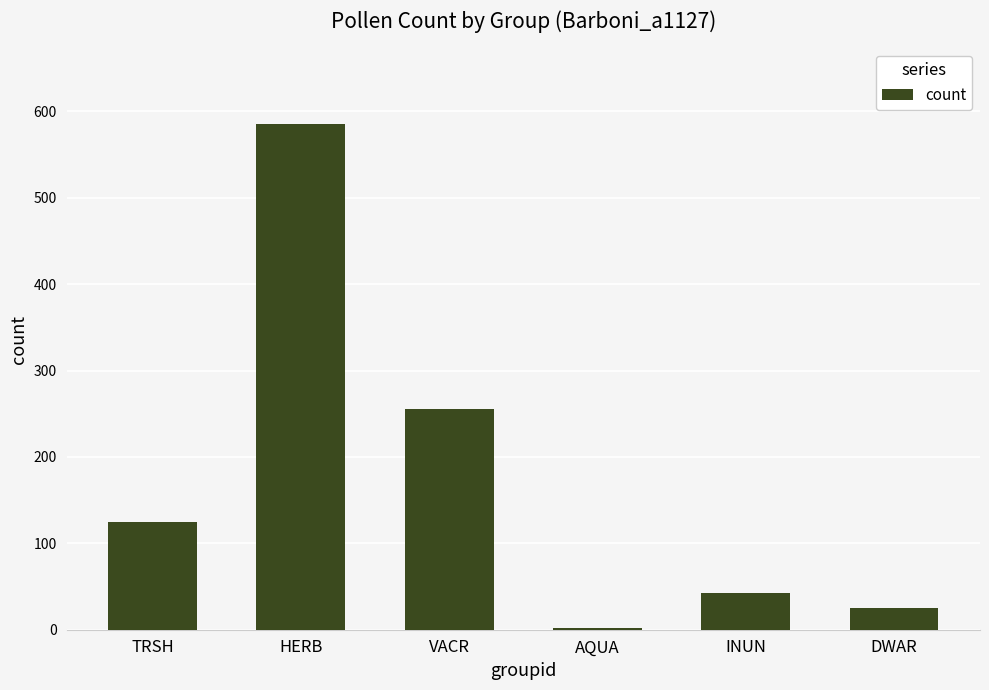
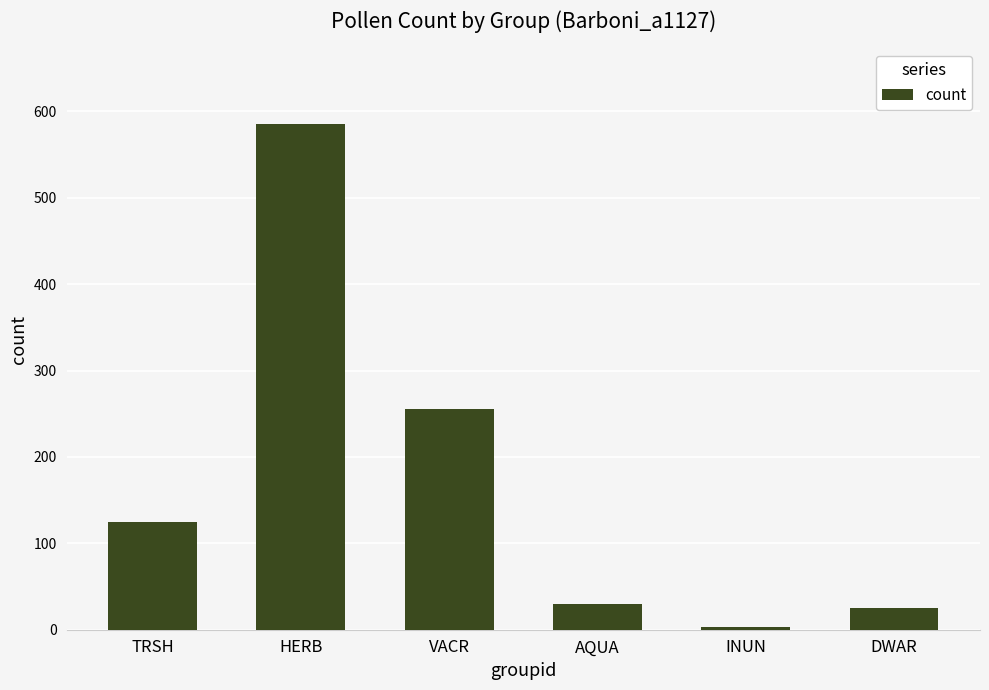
  {
    "TRSH": 130,
    "HERB": 590,
    "VACR": 260,
-   "AQUA": 0,
-   "INUN": 40,
+   "AQUA": 30,
+   "INUN": 0,
    "DWAR": 30
  }
